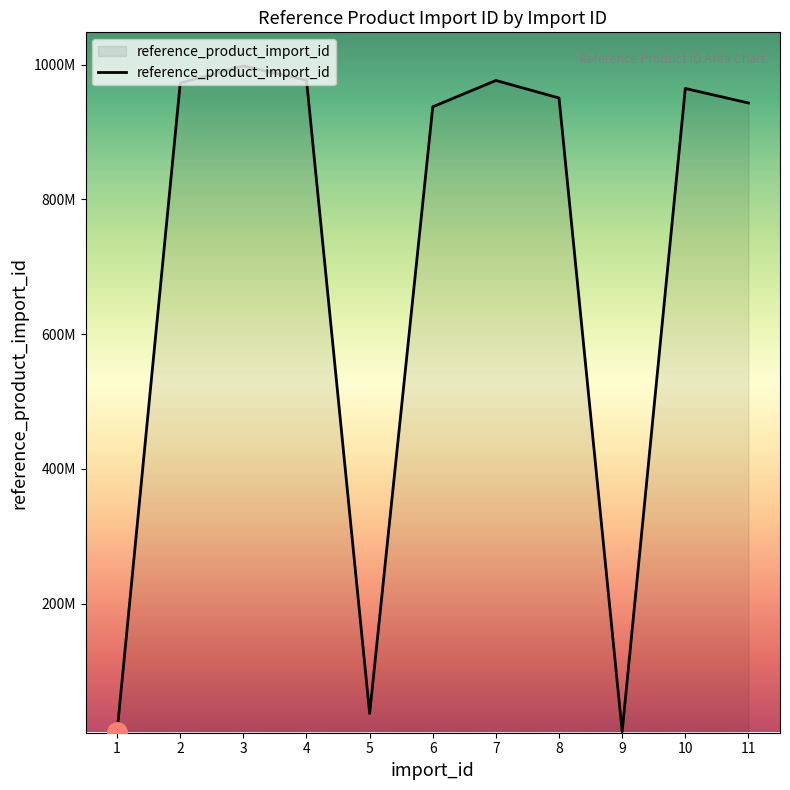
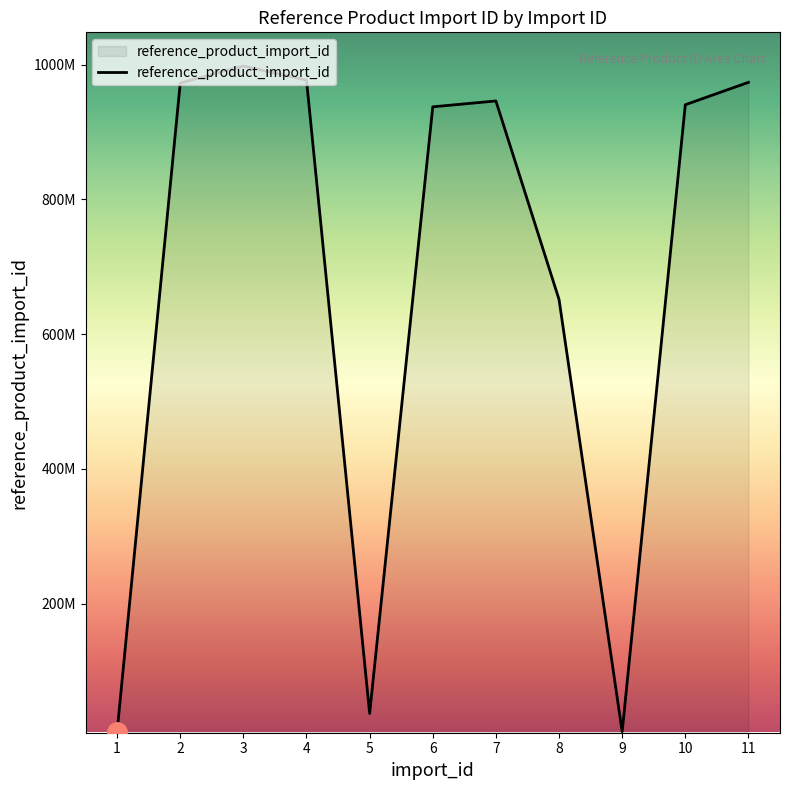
  {
    "reference_product_import_id": {
      "5": 40000000,
      "6": 940000000,
-     "7": 980000000,
-     "8": 950000000,
+     "7": 950000000,
+     "8": 650000000,
      "9": 10000000,
-     "10": 960000000,
-     "11": 940000000
+     "10": 940000000,
+     "11": 970000000
    }
  }
